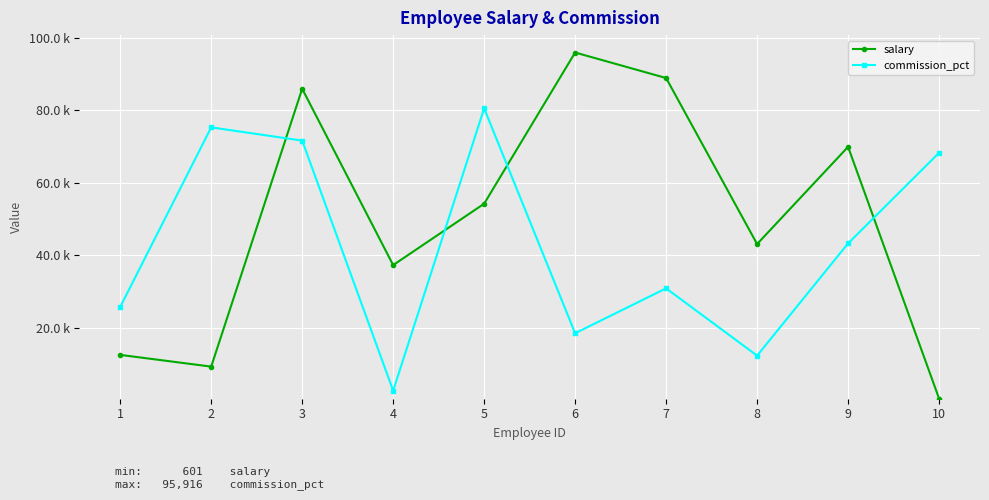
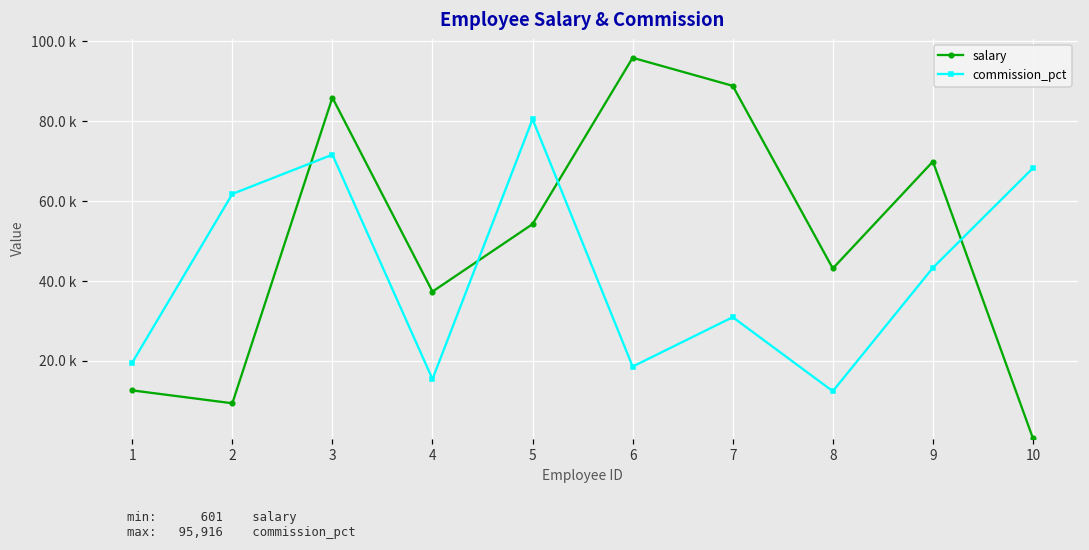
  {
    "salary": {
      "1": 13000,
      "2": 9000,
      "3": 86000,
      "4": 37000,
      "5": 54000,
      "6": 96000,
      "7": 89000,
      "8": 43000,
      "9": 70000,
      "10": 1000
    },
    "commission_pct": {
-     "1": 26000,
-     "2": 75000,
+     "1": 20000,
+     "2": 62000,
      "3": 72000,
-     "4": 3000,
+     "4": 15000,
      "5": 81000,
      "6": 19000,
      "7": 31000,
      "8": 12000,
      "9": 43000,
      "10": 68000
    }
  }
